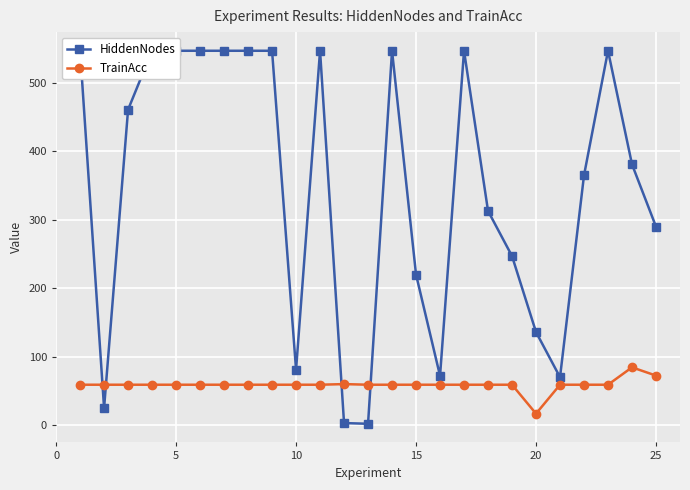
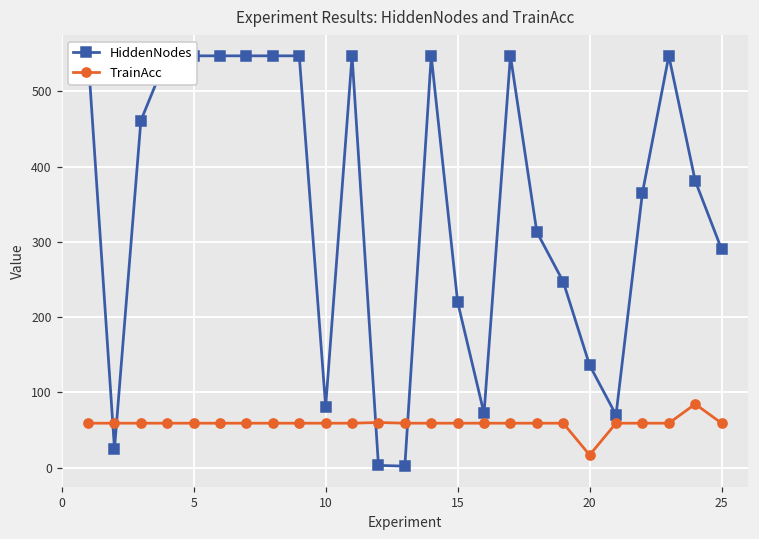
  {
    "HiddenNodes": {
      "10": 80,
      "15": 220,
      "20": 140,
      "25": 290
    },
    "TrainAcc": {
      "5": 60,
      "10": 60,
      "15": 60,
      "20": 20,
-     "25": 70
+     "25": 60
    }
  }
